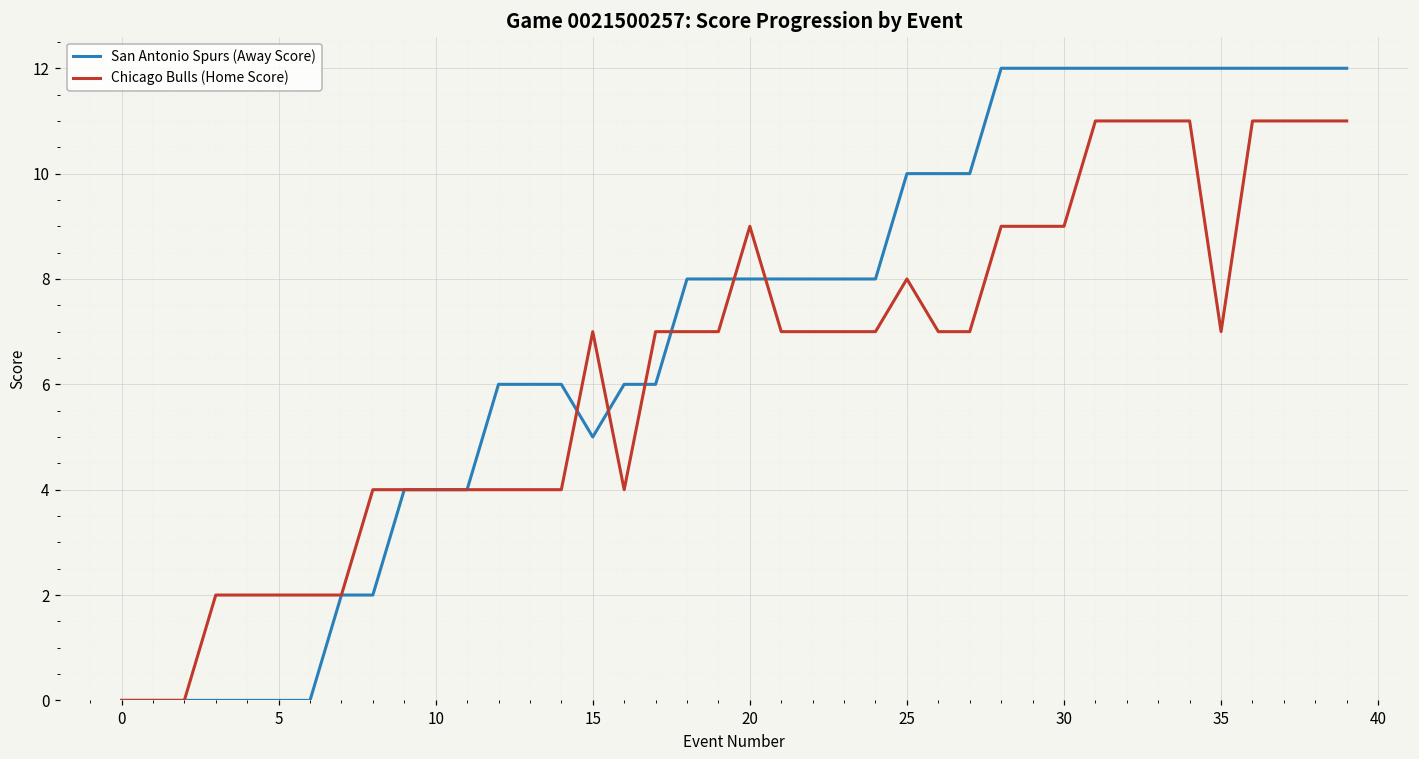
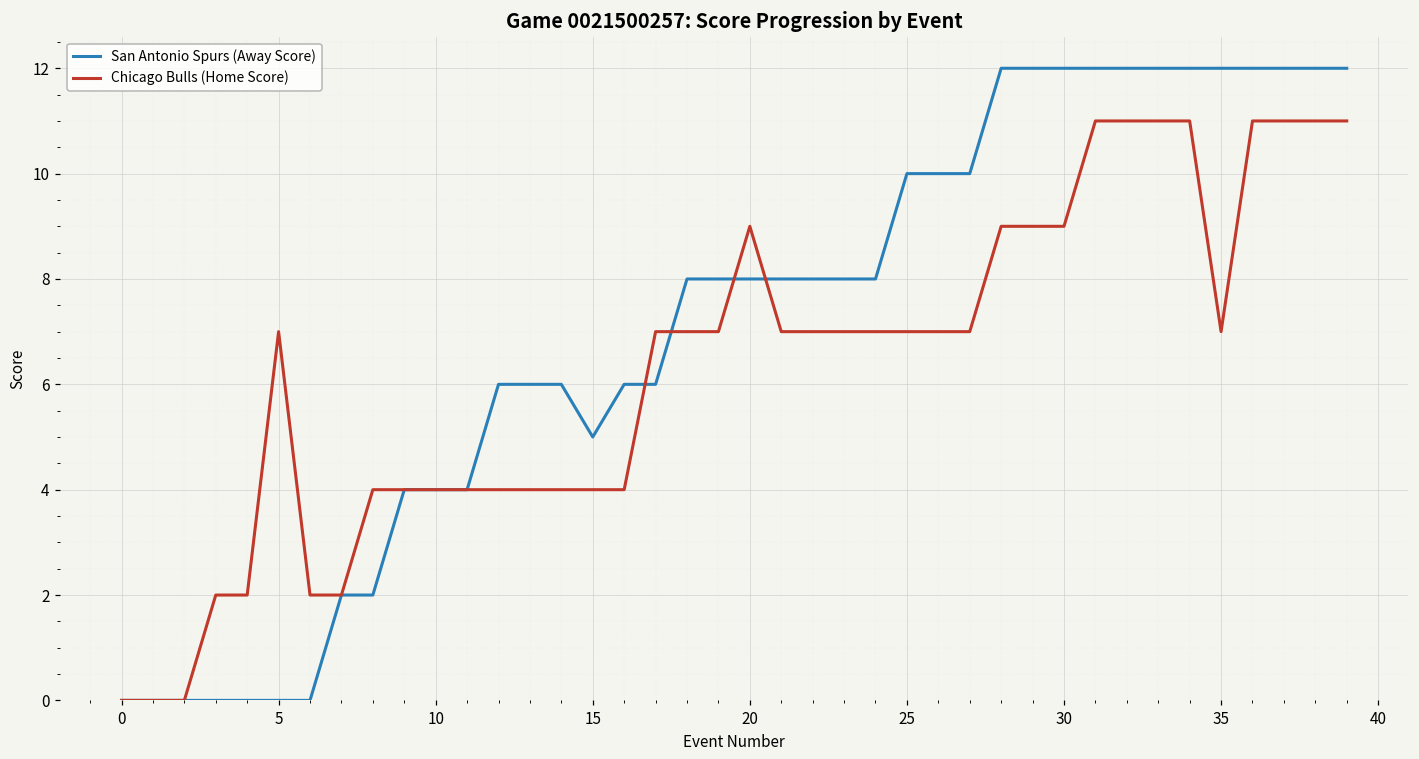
  {
    "San Antonio Spurs (Away Score)": {
      "5": 0,
      "15": 5,
      "20": 8,
      "25": 10,
      "30": 12,
      "35": 12
    },
    "Chicago Bulls (Home Score)": {
-     "5": 2,
-     "15": 7,
+     "5": 7,
+     "15": 4,
      "20": 9,
-     "25": 8,
+     "25": 7,
      "30": 9,
      "35": 7
    }
  }
